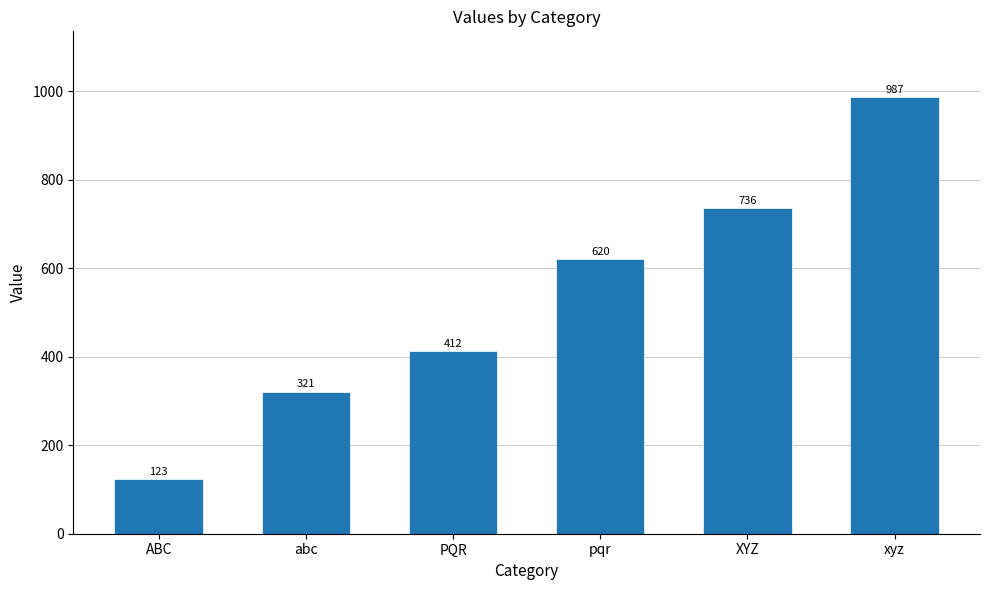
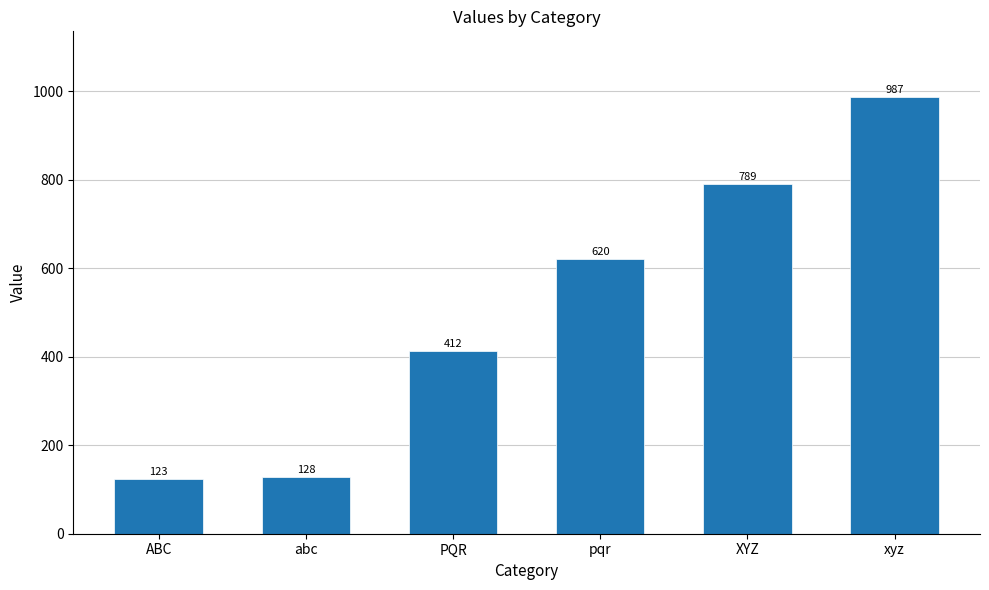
  {
    "ABC": 123,
-   "abc": 321,
+   "abc": 128,
    "PQR": 412,
    "pqr": 620,
-   "XYZ": 736,
+   "XYZ": 789,
    "xyz": 987
  }
